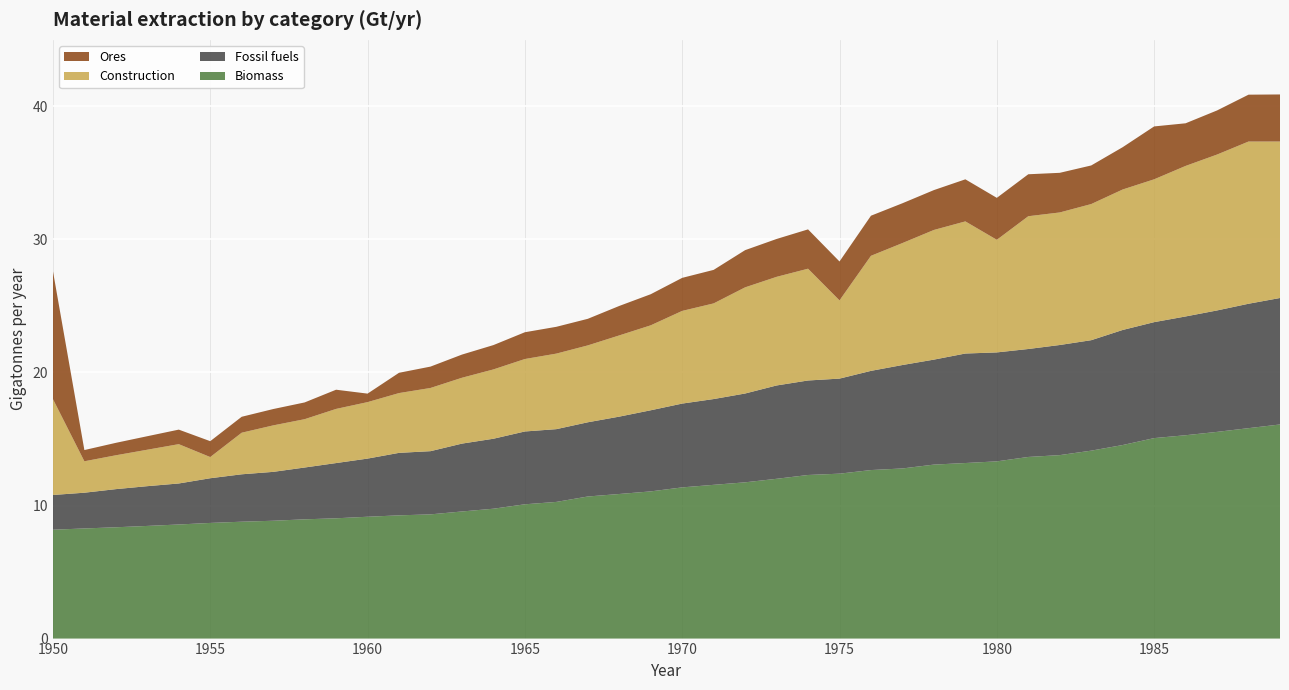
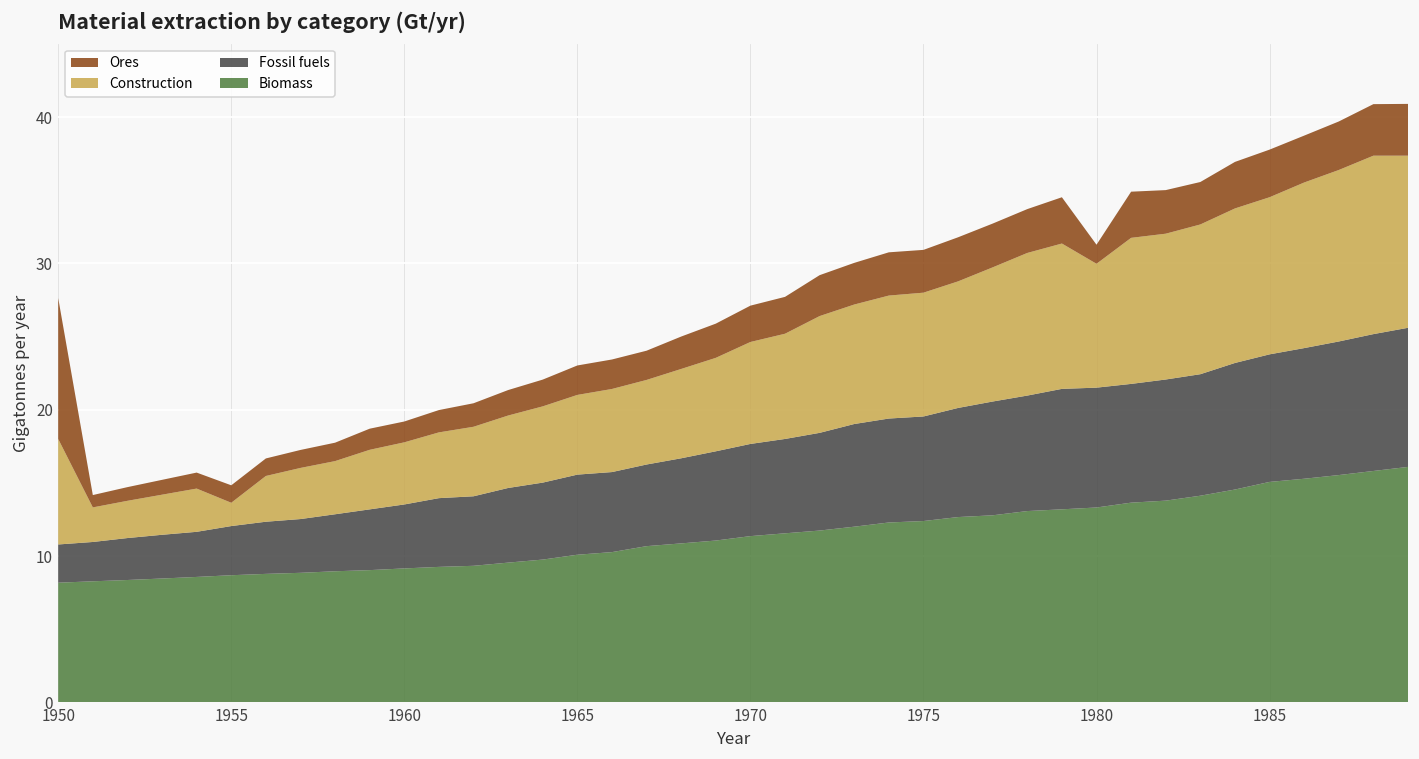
  {
    "Construction": {
      "1950": 7.2,
      "1955": 1.6,
      "1960": 4.2,
      "1965": 5.4,
      "1970": 7.0,
-     "1975": 5.9,
+     "1975": 8.5,
      "1980": 8.5,
      "1985": 10.7
    },
    "Ores": {
      "1950": 9.6,
      "1955": 1.2,
-     "1960": 0.6,
+     "1960": 1.4,
      "1965": 2.0,
      "1970": 2.5,
      "1975": 2.9,
-     "1980": 3.2,
-     "1985": 4.0
+     "1980": 1.3,
+     "1985": 3.3
    }
  }
